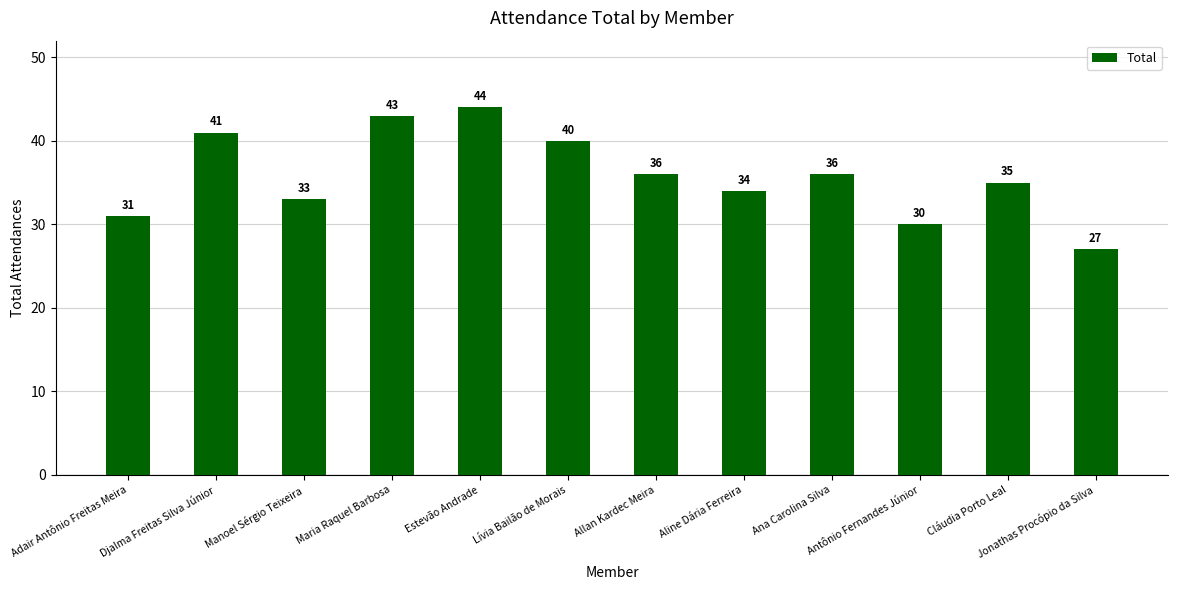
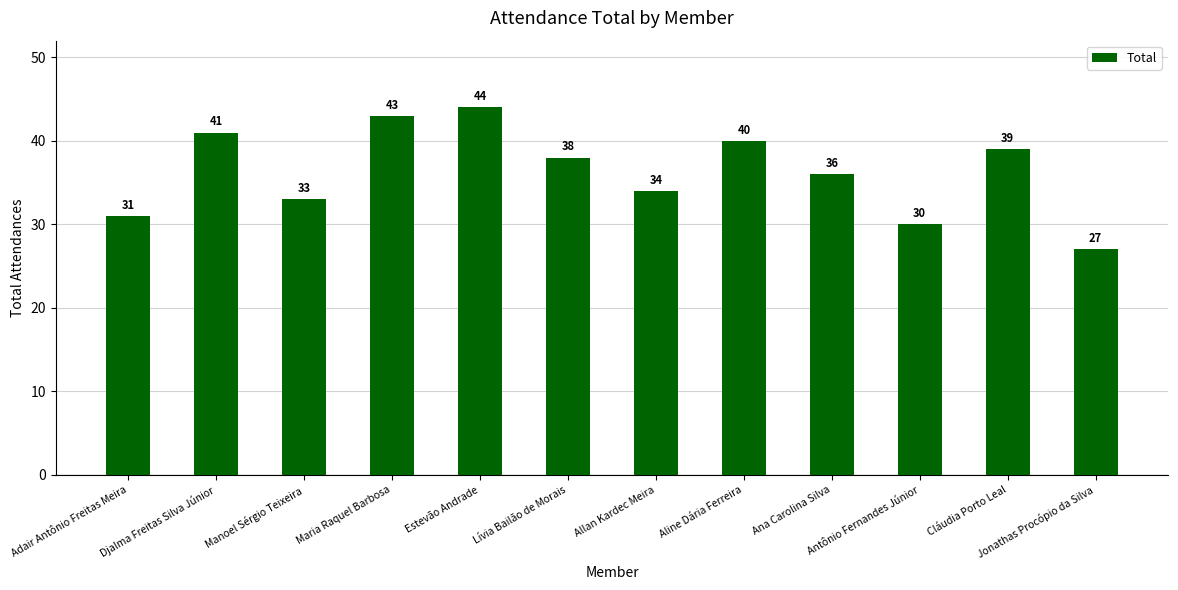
  {
    "Adair Antônio Freitas Meira": 31,
    "Djalma Freitas Silva Júnior": 41,
    "Manoel Sérgio Teixeira": 33,
    "Maria Raquel Barbosa": 43,
    "Estevão Andrade": 44,
-   "Lívia Bailão de Morais": 40,
-   "Allan Kardec Meira": 36,
-   "Aline Dária Ferreira": 34,
+   "Lívia Bailão de Morais": 38,
+   "Allan Kardec Meira": 34,
+   "Aline Dária Ferreira": 40,
    "Ana Carolina Silva": 36,
    "Antônio Fernandes Júnior": 30,
-   "Cláudia Porto Leal": 35,
+   "Cláudia Porto Leal": 39,
    "Jonathas Procópio da Silva": 27
  }
